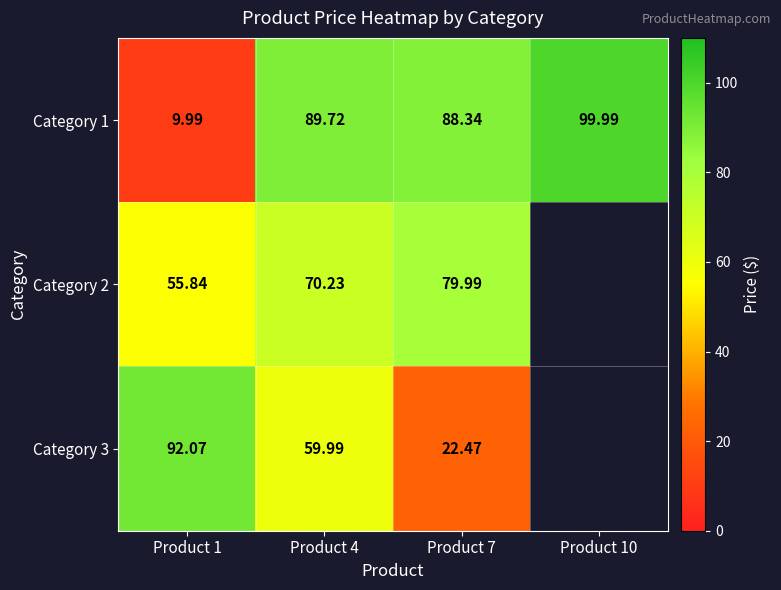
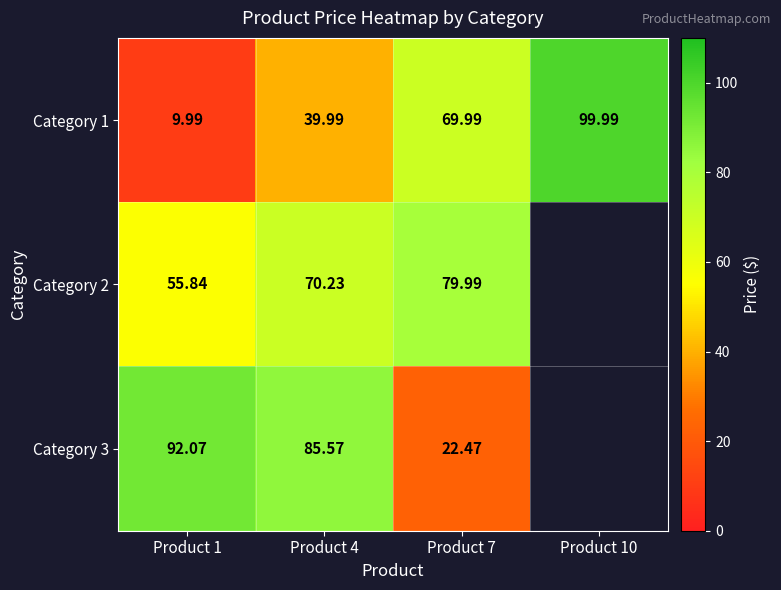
  {
    "Category 1": {
      "Product 1": 9.99,
-     "Product 4": 89.72,
-     "Product 7": 88.34,
+     "Product 4": 39.99,
+     "Product 7": 69.99,
      "Product 10": 99.99
    },
    "Category 2": {
      "Product 1": 55.84,
      "Product 4": 70.23,
      "Product 7": 79.99
    },
    "Category 3": {
      "Product 1": 92.07,
-     "Product 4": 59.99,
+     "Product 4": 85.57,
      "Product 7": 22.47
    }
  }
